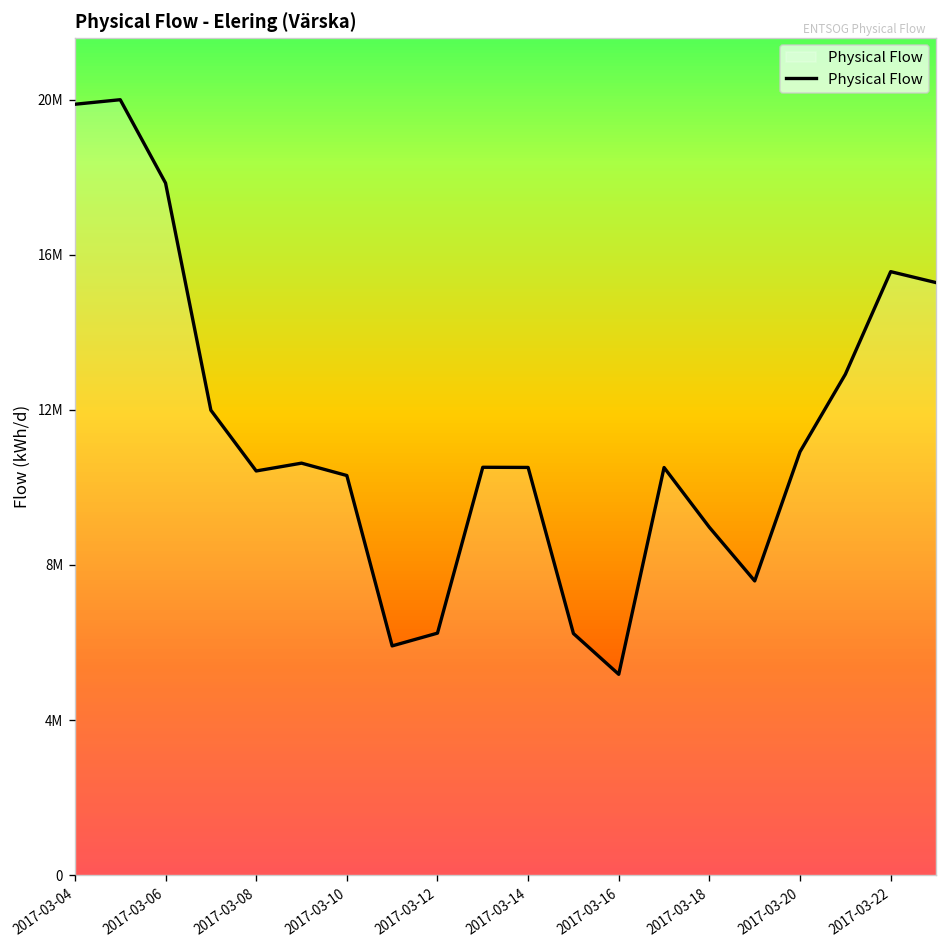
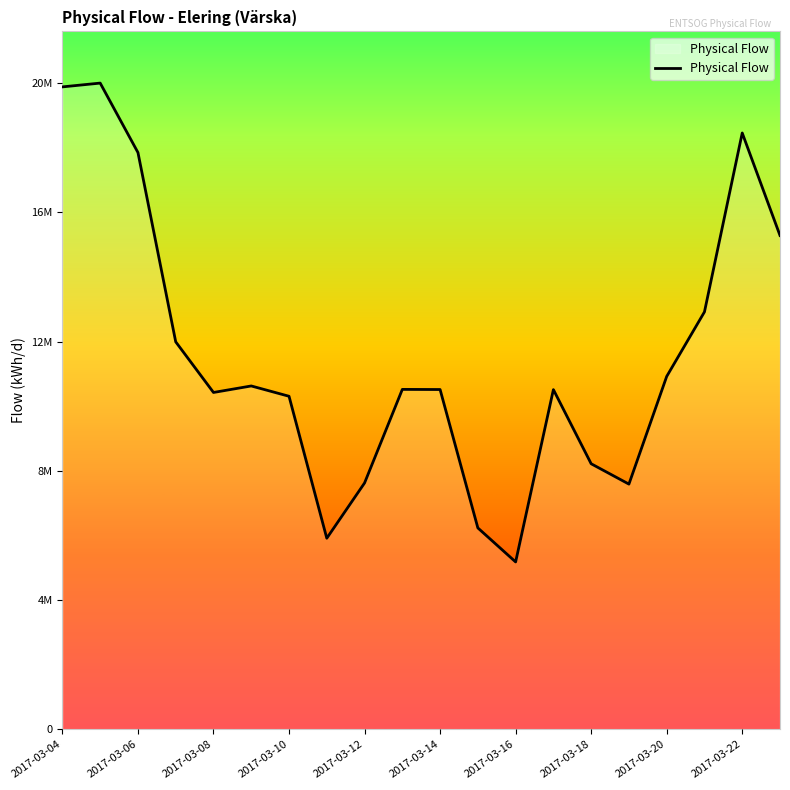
  {
    "2017-03-04": 20100000,
    "2017-03-06": 18000000,
    "2017-03-08": 10500000,
    "2017-03-10": 10400000,
-   "2017-03-12": 6300000,
+   "2017-03-12": 7700000,
    "2017-03-14": 10600000,
    "2017-03-16": 5200000,
-   "2017-03-18": 9000000,
+   "2017-03-18": 8300000,
    "2017-03-20": 11000000,
-   "2017-03-22": 15700000
+   "2017-03-22": 18600000
  }
